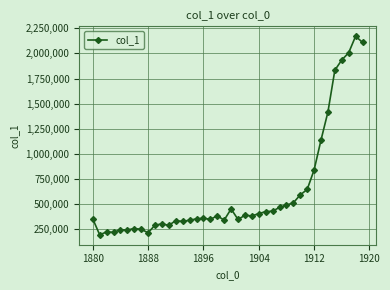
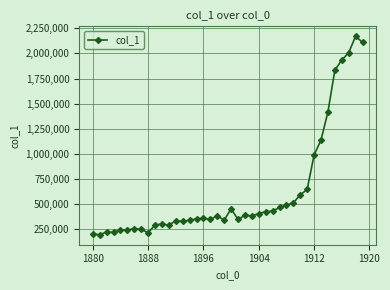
  {
-   "1880": "350,000",
+   "1880": "200,000",
    "1888": "210,000",
    "1896": "360,000",
    "1904": "400,000",
-   "1912": "840,000"
+   "1912": "990,000"
  }
